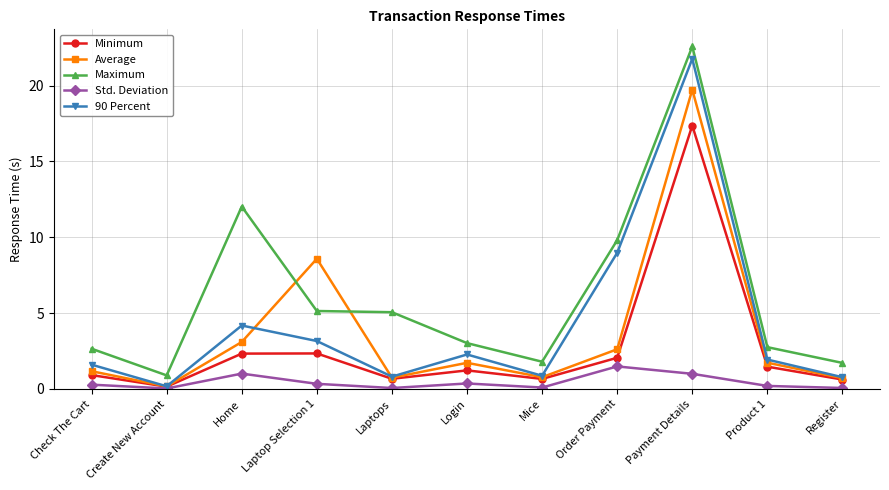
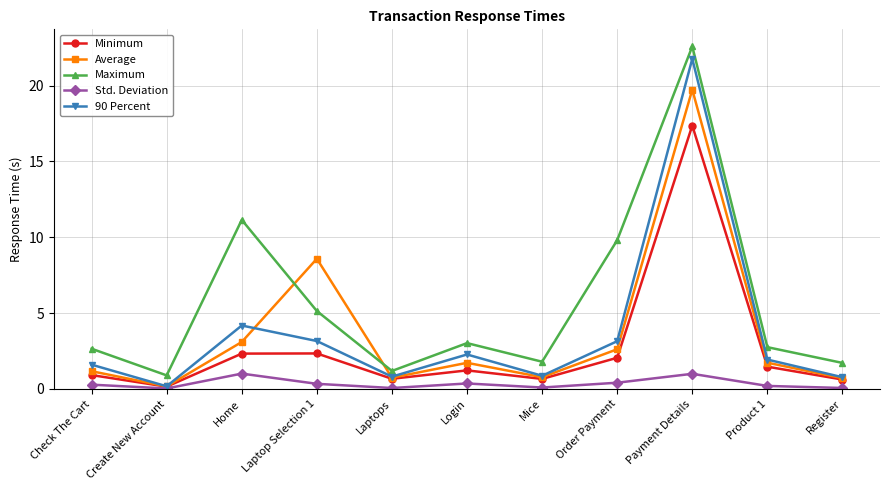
  {
    "Minimum": {
      "Check The Cart": 0.9,
      "Home": 2.3,
      "Laptop Selection 1": 2.3,
      "Login": 1.2,
      "Order Payment": 2.1,
      "Payment Details": 17.4,
      "Product 1": 1.5
    },
    "Average": {
      "Check The Cart": 1.2,
      "Home": 3.1,
      "Laptop Selection 1": 8.6,
      "Login": 1.7,
      "Order Payment": 2.6,
      "Payment Details": 19.7,
      "Product 1": 1.7
    },
    "Maximum": {
      "Check The Cart": 2.7,
      "Create New Account": 0.9,
-     "Home": 12.0,
+     "Home": 11.1,
      "Laptop Selection 1": 5.1,
-     "Laptops": 5.1,
+     "Laptops": 1.2,
      "Login": 3.0,
      "Mice": 1.8,
      "Order Payment": 9.8,
      "Payment Details": 22.6,
      "Product 1": 2.8,
      "Register": 1.7
    },
    "Std. Deviation": {
      "Check The Cart": 0.3,
      "Home": 1.0,
      "Laptop Selection 1": 0.3,
      "Laptops": 0.1,
      "Login": 0.4,
      "Mice": 0.1,
-     "Order Payment": 1.5,
+     "Order Payment": 0.4,
      "Payment Details": 1.0,
      "Product 1": 0.2,
      "Register": 0.1
    },
    "90 Percent": {
      "Check The Cart": 1.6,
      "Home": 4.2,
      "Laptop Selection 1": 3.2,
      "Login": 2.3,
-     "Order Payment": 9.0,
+     "Order Payment": 3.1,
      "Payment Details": 21.8,
      "Product 1": 1.9
    }
  }
